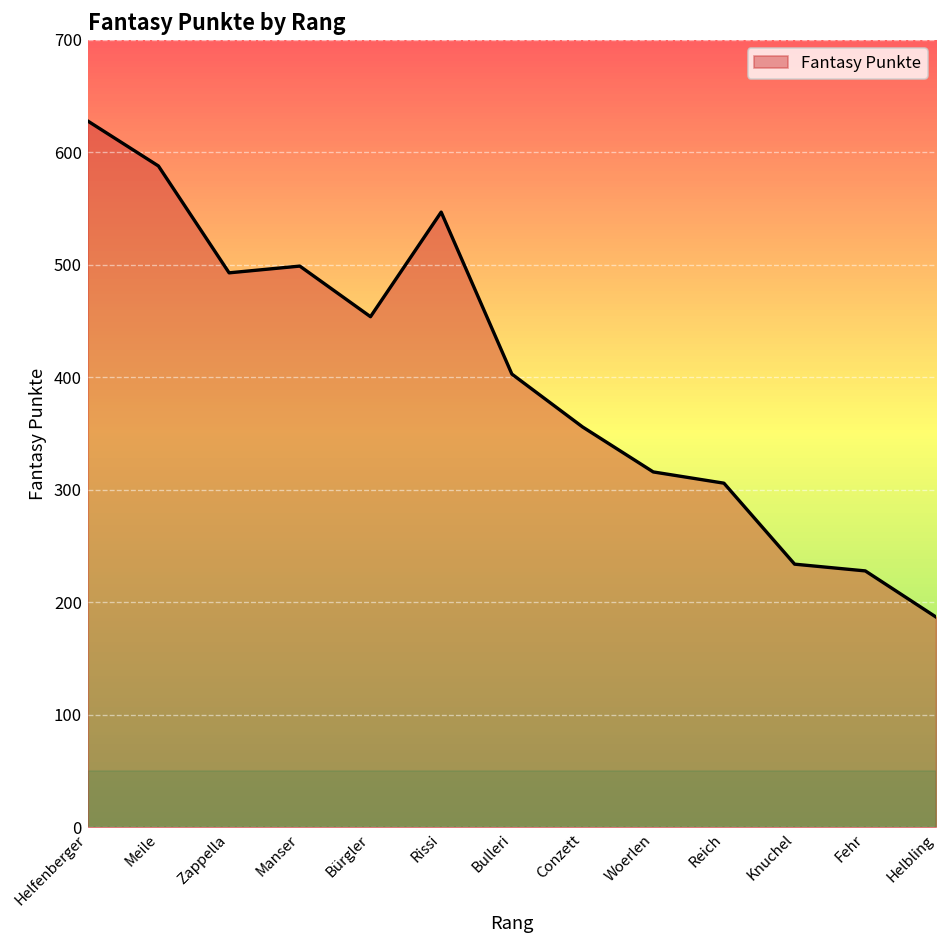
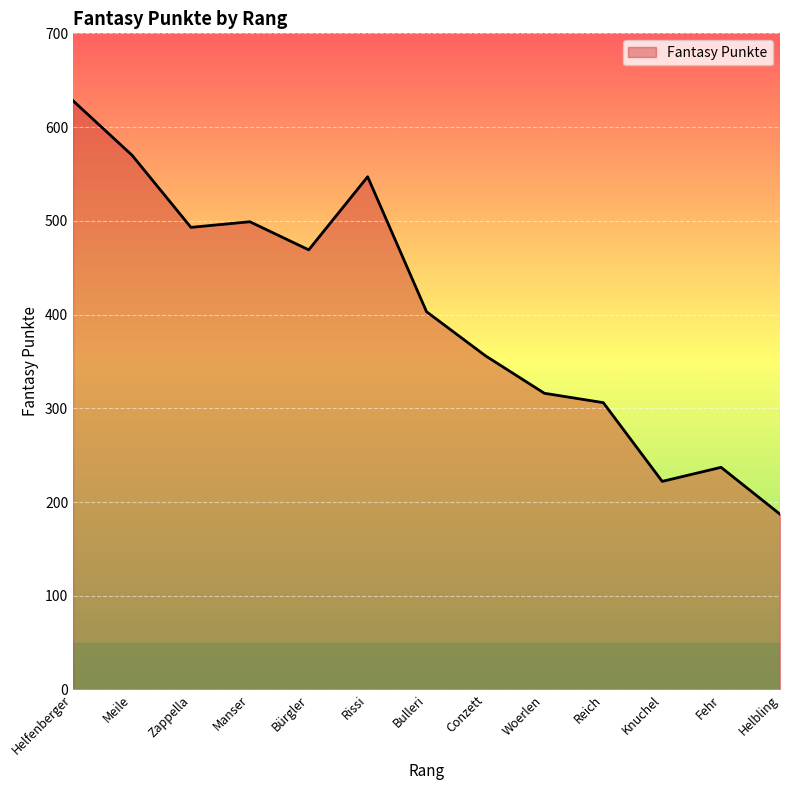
  {
    "Helfenberger": 630,
-   "Meile": 590,
+   "Meile": 570,
    "Zappella": 490,
    "Manser": 500,
-   "Bürgler": 450,
+   "Bürgler": 470,
    "Rissi": 550,
    "Bulleri": 400,
    "Conzett": 360,
    "Woerlen": 320,
    "Reich": 310,
-   "Knuchel": 230,
-   "Fehr": 230,
+   "Knuchel": 220,
+   "Fehr": 240,
    "Helbling": 190
  }
